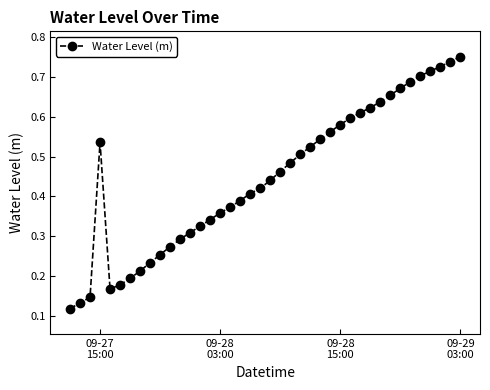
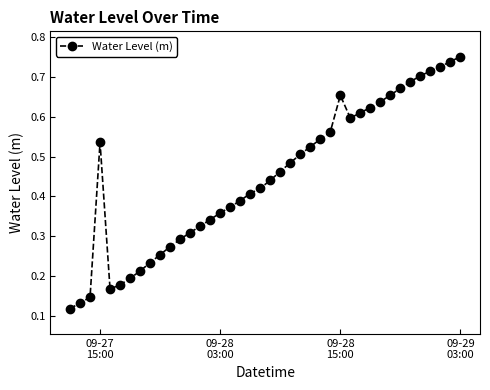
  {
    "09-27 15:00": 0.54,
    "09-28 03:00": 0.36,
-   "09-28 15:00": 0.58,
+   "09-28 15:00": 0.65,
    "09-29 03:00": 0.75
  }
